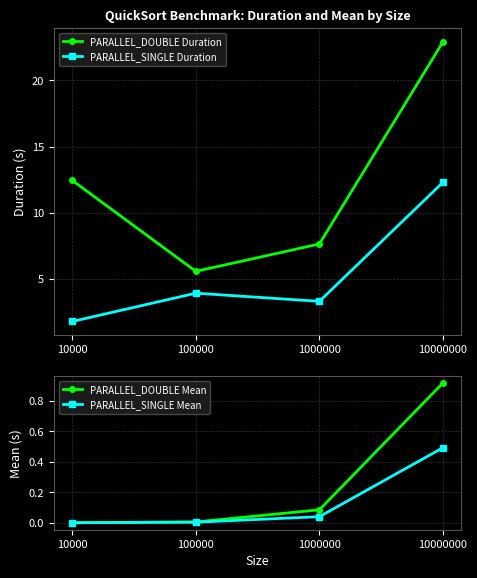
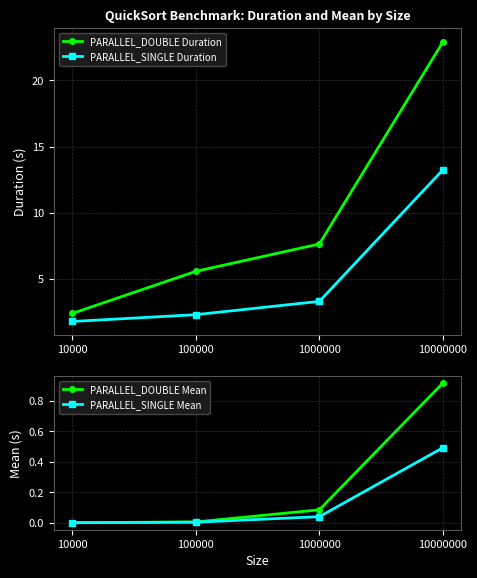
  {
    "QuickSort Benchmark: Duration and Mean by Size": {
      "PARALLEL_DOUBLE Duration": {
-       "10000": 12.4,
+       "10000": 2.4,
        "100000": 5.6,
        "1000000": 7.6,
        "10000000": 22.9
      },
      "PARALLEL_SINGLE Duration": {
        "10000": 1.8,
-       "100000": 3.9,
+       "100000": 2.3,
        "1000000": 3.3,
-       "10000000": 12.3
+       "10000000": 13.2
      }
    }
  }
